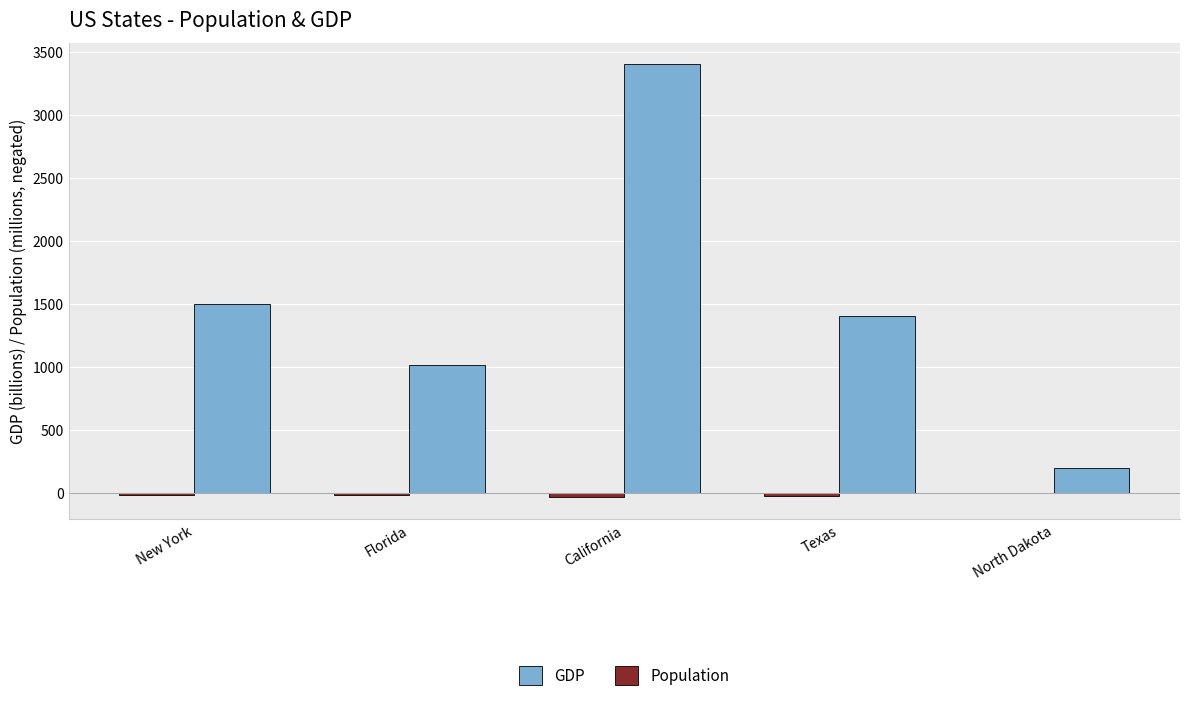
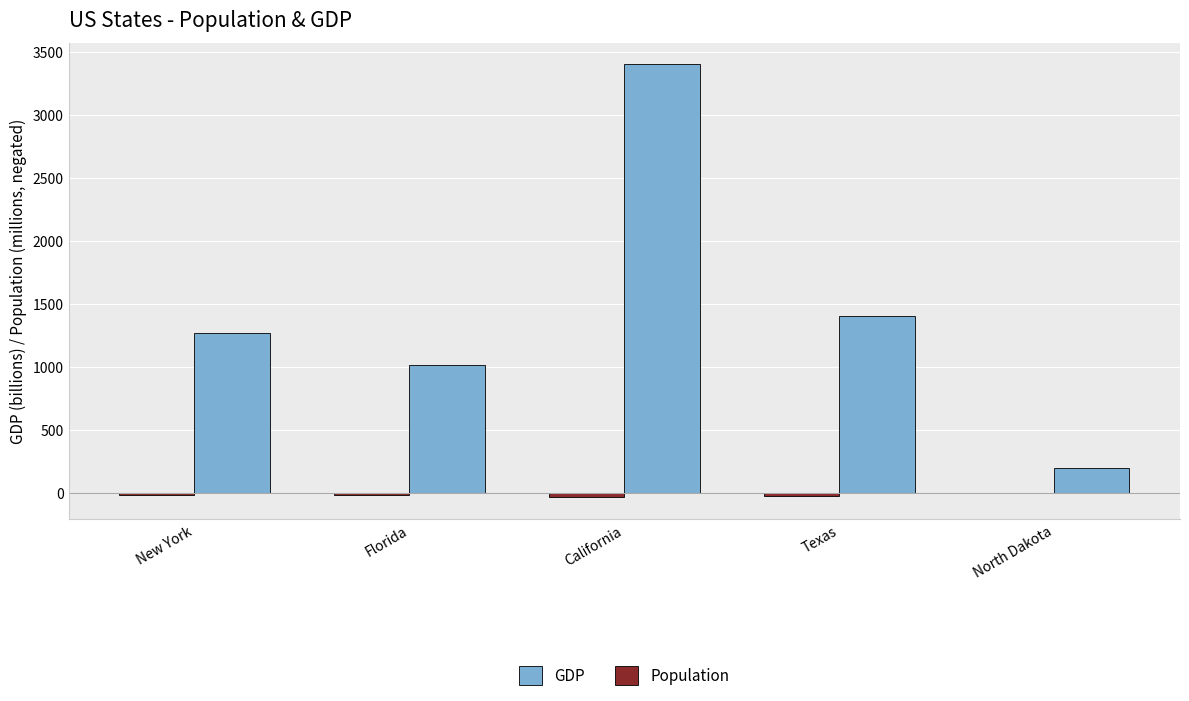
  {
    "GDP": {
-     "New York": 1500,
+     "New York": 1270,
      "Florida": 1020,
      "California": 3400,
      "Texas": 1400,
      "North Dakota": 200
    },
    "Population": {
      "Florida": -20,
      "California": -40,
      "Texas": -30
    }
  }
